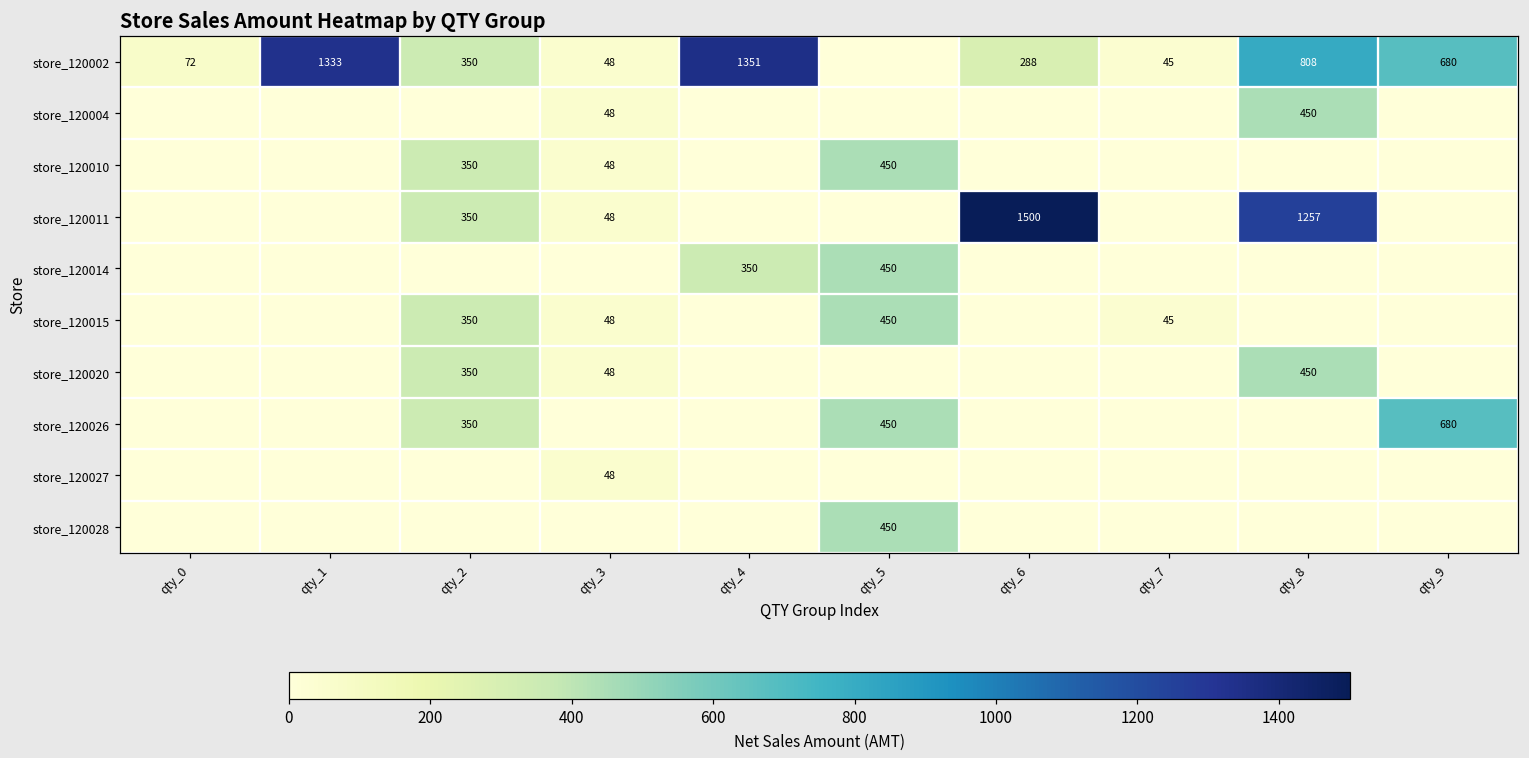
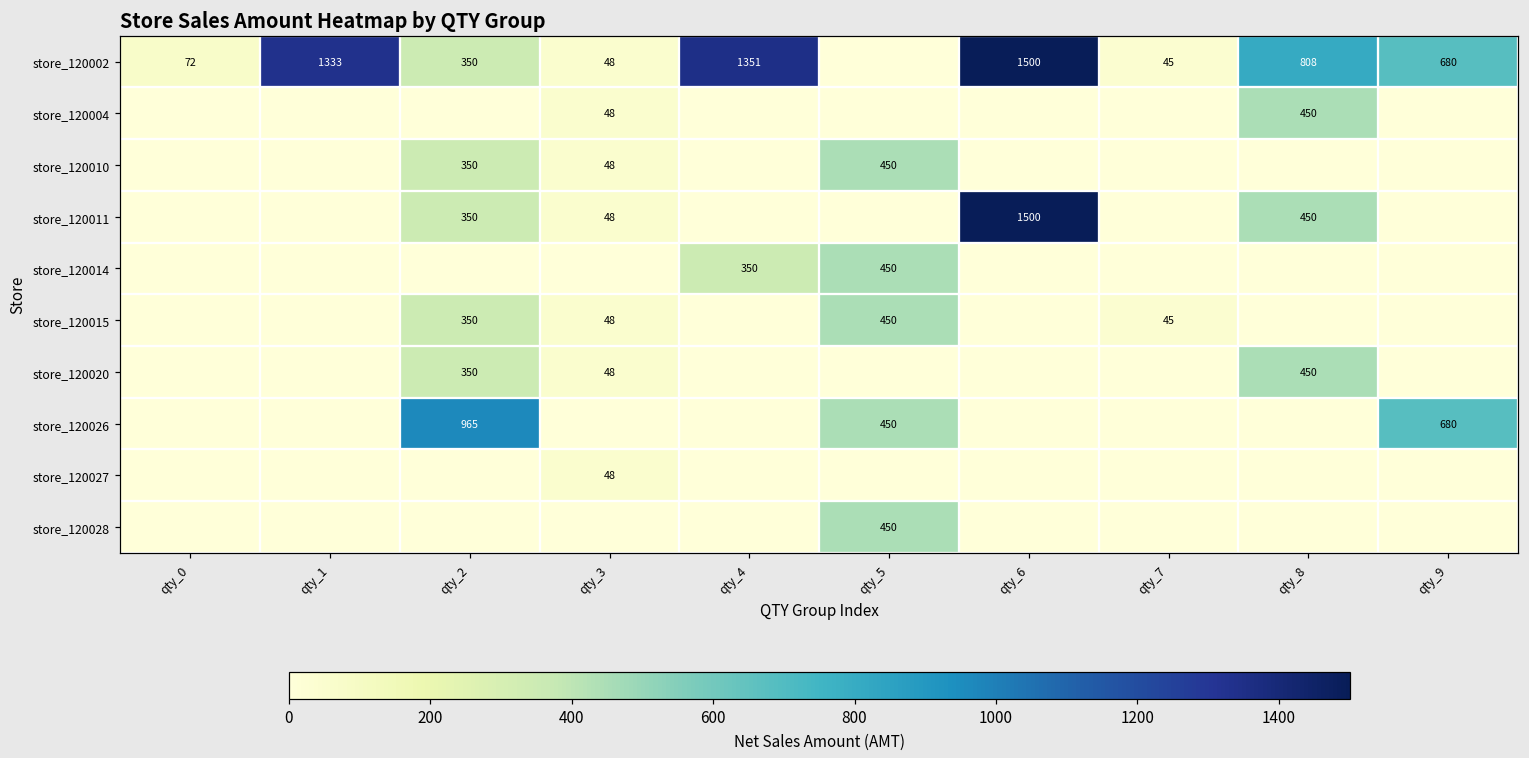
  {
    "store_120002": {
      "qty_0": 72,
      "qty_1": 1333,
      "qty_2": 350,
      "qty_3": 48,
      "qty_4": 1351,
-     "qty_6": 288,
+     "qty_6": 1500,
      "qty_7": 45,
      "qty_8": 808,
      "qty_9": 680
    },
    "store_120004": {
      "qty_3": 48,
      "qty_8": 450
    },
    "store_120010": {
      "qty_2": 350,
      "qty_3": 48,
      "qty_5": 450
    },
    "store_120011": {
      "qty_2": 350,
      "qty_3": 48,
      "qty_6": 1500,
-     "qty_8": 1257
+     "qty_8": 450
    },
    "store_120014": {
      "qty_4": 350,
      "qty_5": 450
    },
    "store_120015": {
      "qty_2": 350,
      "qty_3": 48,
      "qty_5": 450,
      "qty_7": 45
    },
    "store_120020": {
      "qty_2": 350,
      "qty_3": 48,
      "qty_8": 450
    },
    "store_120026": {
-     "qty_2": 350,
+     "qty_2": 965,
      "qty_5": 450,
      "qty_9": 680
    },
    "store_120027": {
      "qty_3": 48
    },
    "store_120028": {
      "qty_5": 450
    }
  }
